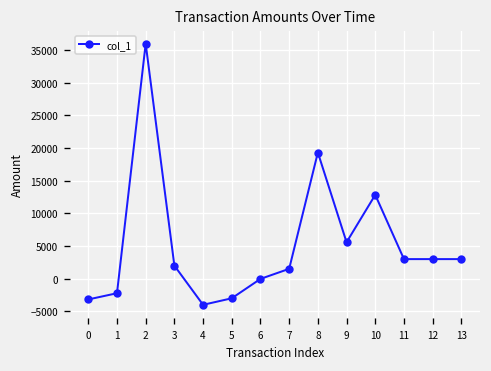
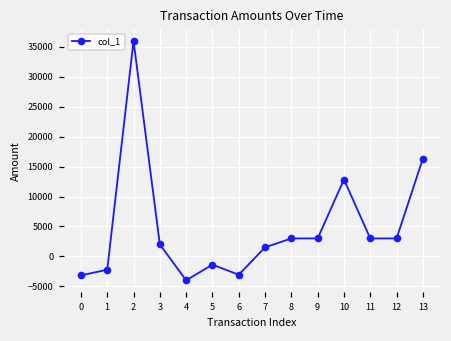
  {
    "0": -3000,
    "1": -2000,
    "2": 36000,
    "3": 2000,
    "4": -4000,
-   "5": -3000,
-   "6": 0,
+   "5": -1000,
+   "6": -3000,
    "7": 2000,
-   "8": 19000,
-   "9": 6000,
+   "8": 3000,
+   "9": 3000,
    "10": 13000,
    "11": 3000,
    "12": 3000,
-   "13": 3000
+   "13": 16000
  }
